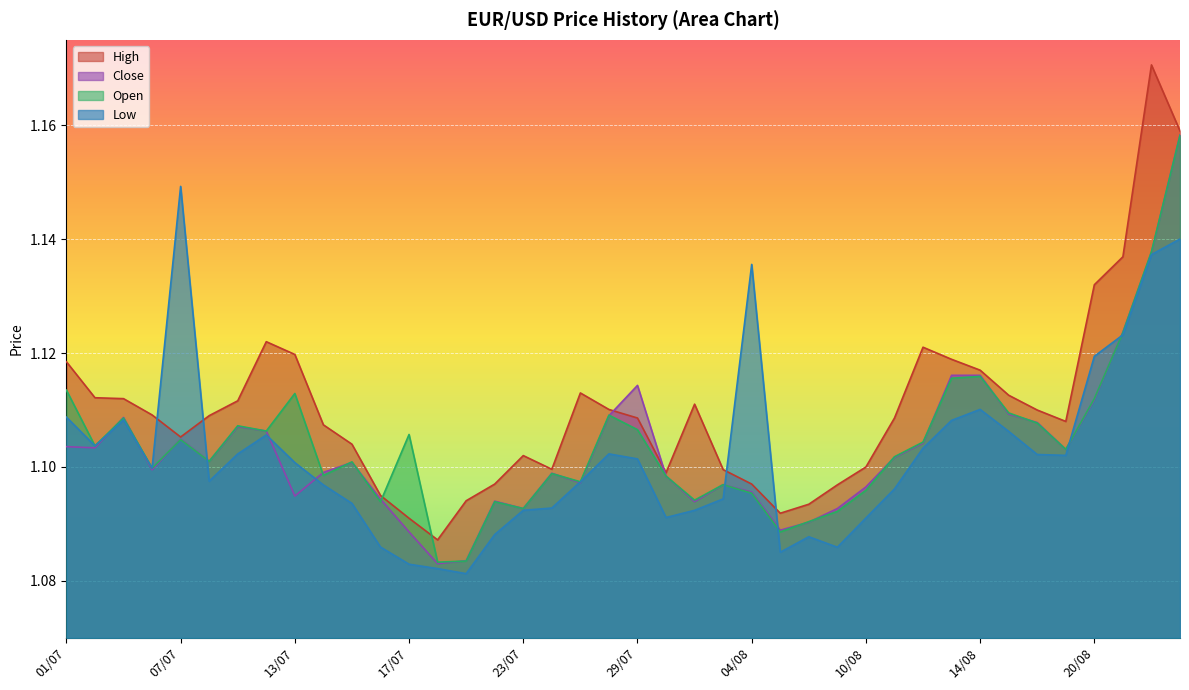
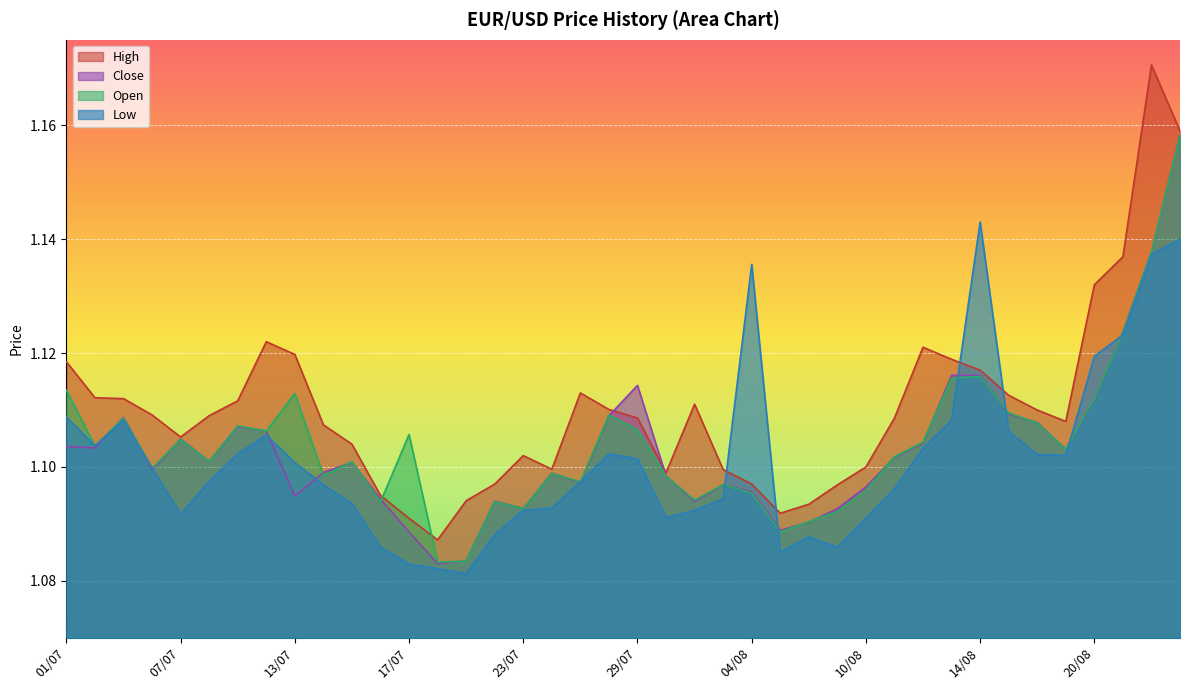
  {
    "High": {
      "01/07": 1.118,
      "13/07": 1.120,
      "17/07": 1.091,
      "23/07": 1.102,
      "29/07": 1.109,
      "04/08": 1.097,
      "10/08": 1.100,
      "14/08": 1.117,
      "20/08": 1.132
    },
    "Close": {
      "01/07": 1.104,
      "13/07": 1.095,
      "17/07": 1.089,
      "29/07": 1.114,
      "10/08": 1.097
    },
    "Open": {
      "01/07": 1.113,
      "13/07": 1.113,
      "17/07": 1.106,
      "29/07": 1.107,
      "10/08": 1.096
    },
    "Low": {
      "01/07": 1.109,
-     "07/07": 1.149,
+     "07/07": 1.092,
      "13/07": 1.101,
      "17/07": 1.083,
      "29/07": 1.101,
      "04/08": 1.136,
      "10/08": 1.091,
-     "14/08": 1.110,
+     "14/08": 1.143,
      "20/08": 1.119
    }
  }
